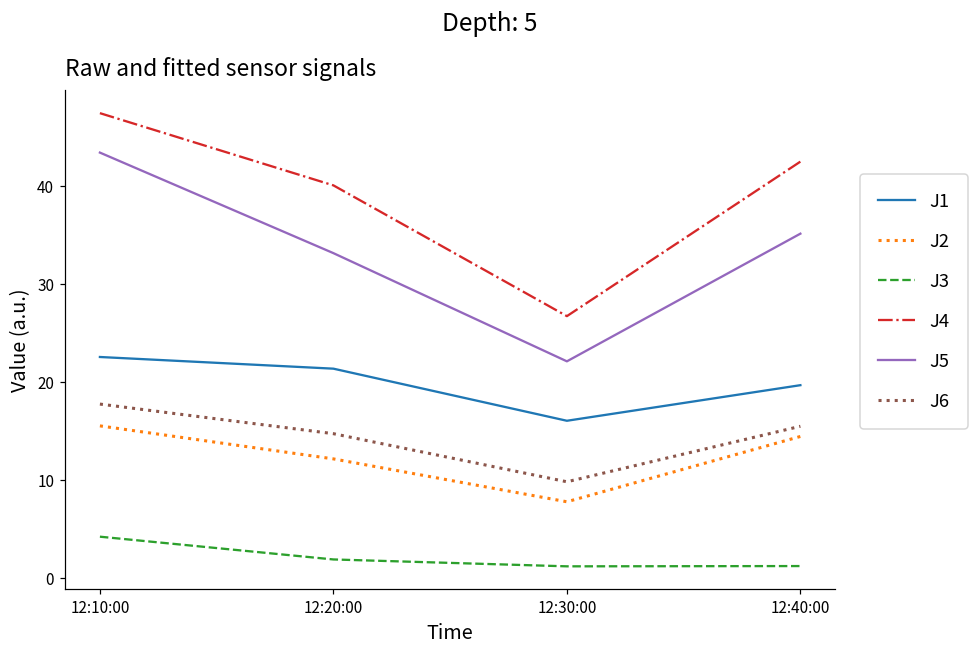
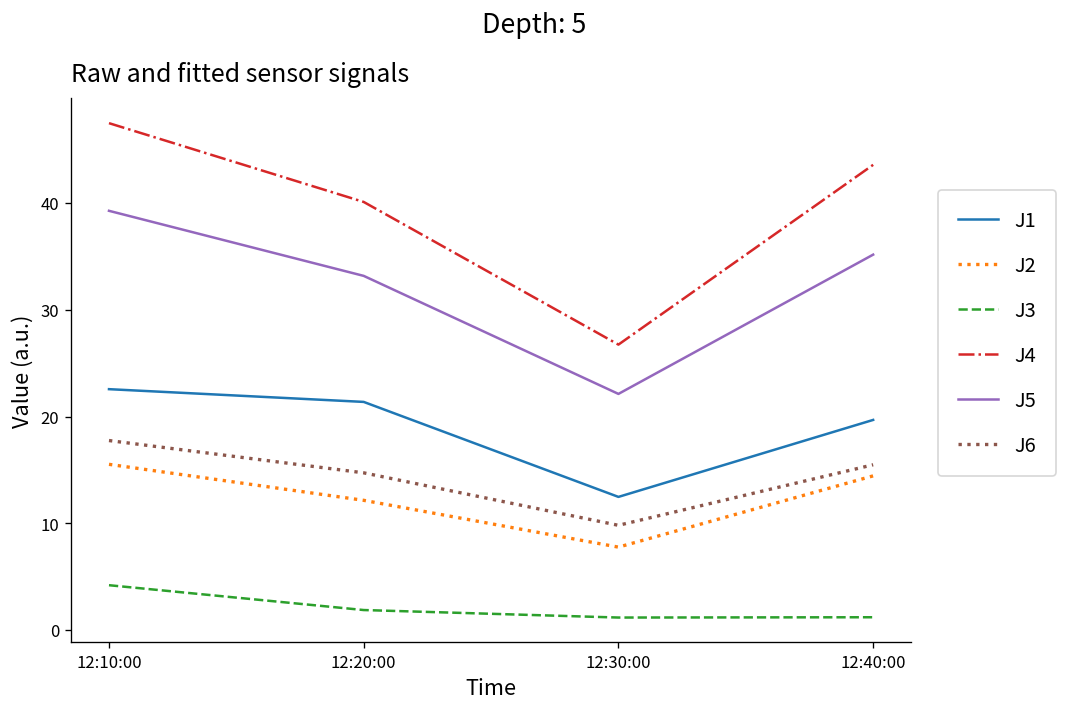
  {
    "J1": {
      "12:10:00": 23,
      "12:20:00": 21,
-     "12:30:00": 16,
+     "12:30:00": 12,
      "12:40:00": 20
    },
    "J2": {
      "12:10:00": 16,
      "12:20:00": 12,
      "12:30:00": 8,
      "12:40:00": 14
    },
    "J3": {
      "12:10:00": 4,
      "12:20:00": 2,
      "12:30:00": 1,
      "12:40:00": 1
    },
    "J4": {
      "12:10:00": 47,
      "12:20:00": 40,
      "12:30:00": 27,
-     "12:40:00": 43
+     "12:40:00": 44
    },
    "J5": {
-     "12:10:00": 43,
+     "12:10:00": 39,
      "12:20:00": 33,
      "12:30:00": 22,
      "12:40:00": 35
    },
    "J6": {
      "12:10:00": 18,
      "12:20:00": 15,
      "12:30:00": 10,
      "12:40:00": 16
    }
  }
